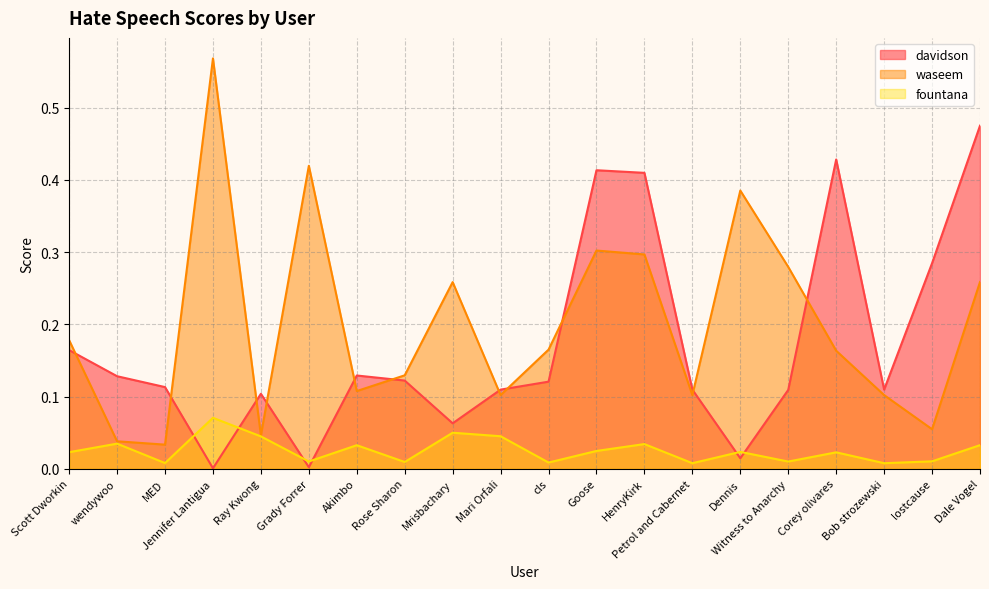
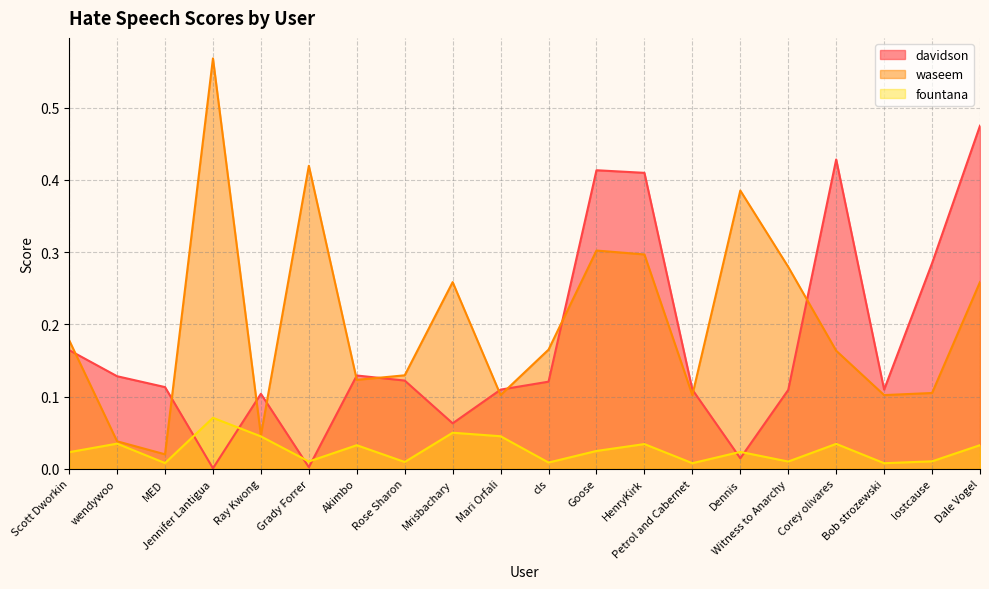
  {
    "davidson": {
      "Scott Dworkin": 0.16,
      "wendywoo": 0.13,
      "MED": 0.11,
      "Jennifer Lantigua": 0.00,
      "Ray Kwong": 0.10,
      "Grady Forrer": 0.00,
      "Akimbo": 0.13,
      "Rose Sharon": 0.12,
      "Mrisbachary": 0.06,
      "Mari Orfali": 0.11,
      "cls": 0.12,
      "Goose": 0.41,
      "HenryKirk": 0.41,
      "Petrol and Cabernet": 0.11,
      "Dennis": 0.01,
      "Witness to Anarchy": 0.11,
      "Corey olivares": 0.43,
      "Bob strozewski": 0.11,
      "lostcause": 0.28,
      "Dale Vogel": 0.48
    },
    "waseem": {
      "Scott Dworkin": 0.18,
-     "MED": 0.03,
+     "MED": 0.02,
      "Jennifer Lantigua": 0.57,
      "Grady Forrer": 0.42,
-     "Akimbo": 0.11,
+     "Akimbo": 0.12,
      "Rose Sharon": 0.13,
      "Mrisbachary": 0.26,
      "Mari Orfali": 0.10,
      "cls": 0.17,
      "Goose": 0.30,
      "HenryKirk": 0.30,
      "Petrol and Cabernet": 0.10,
      "Dennis": 0.39,
      "Witness to Anarchy": 0.28,
      "Corey olivares": 0.16,
      "Bob strozewski": 0.10,
-     "lostcause": 0.05,
+     "lostcause": 0.11,
      "Dale Vogel": 0.26
    },
    "fountana": {
      "Scott Dworkin": 0.02,
      "MED": 0.01,
      "Jennifer Lantigua": 0.07,
      "Grady Forrer": 0.01,
      "Akimbo": 0.03,
      "Rose Sharon": 0.01,
      "Mrisbachary": 0.05,
      "Mari Orfali": 0.05,
      "cls": 0.01,
      "Goose": 0.02,
      "HenryKirk": 0.03,
      "Petrol and Cabernet": 0.01,
      "Dennis": 0.02,
      "Witness to Anarchy": 0.01,
-     "Corey olivares": 0.02,
+     "Corey olivares": 0.03,
      "Bob strozewski": 0.01,
      "lostcause": 0.01,
      "Dale Vogel": 0.03
    }
  }
